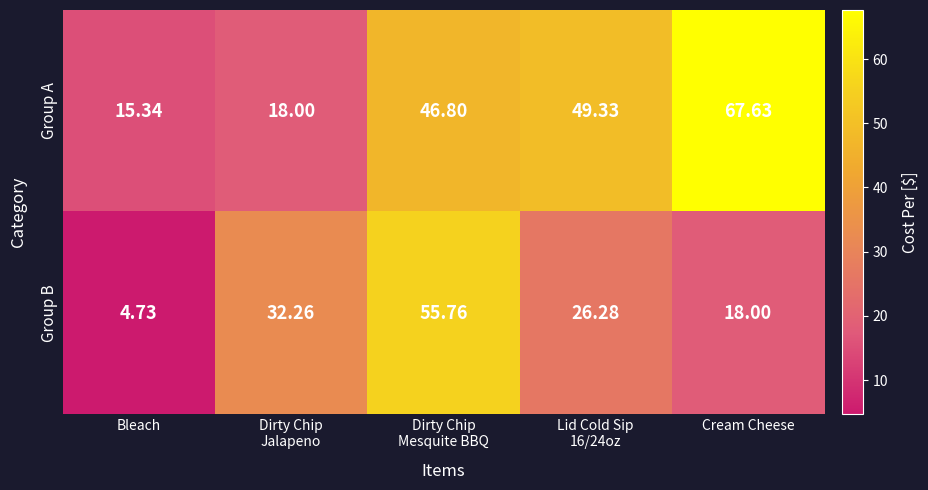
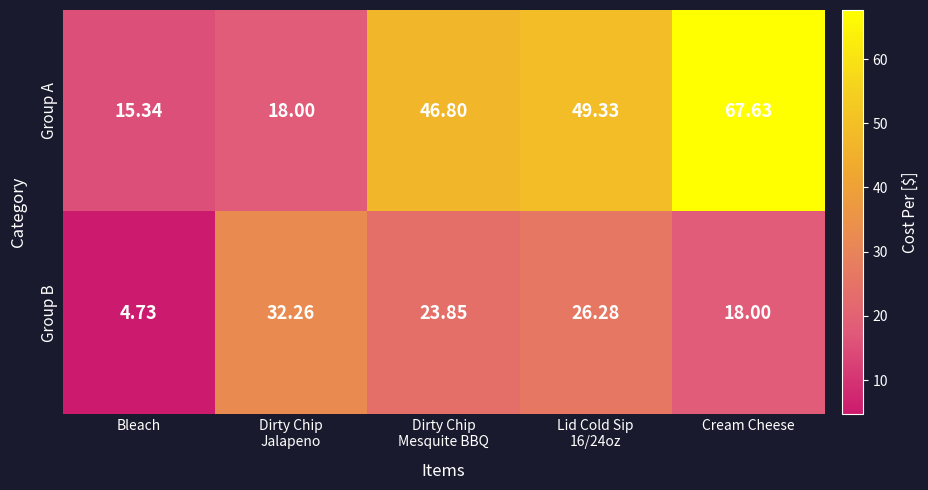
  {
    "Group A": {
      "Bleach": 15.34,
      "Dirty Chip Jalapeno": 18.00,
      "Dirty Chip Mesquite BBQ": 46.80,
      "Lid Cold Sip 16/24oz": 49.33,
      "Cream Cheese": 67.63
    },
    "Group B": {
      "Bleach": 4.73,
      "Dirty Chip Jalapeno": 32.26,
-     "Dirty Chip Mesquite BBQ": 55.76,
+     "Dirty Chip Mesquite BBQ": 23.85,
      "Lid Cold Sip 16/24oz": 26.28,
      "Cream Cheese": 18.00
    }
  }
